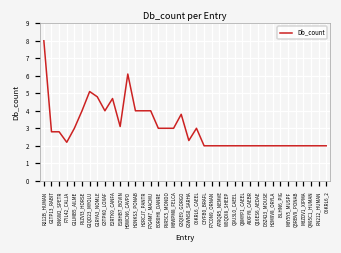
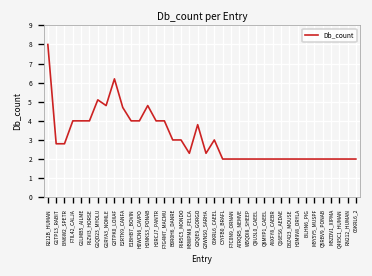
  {
    "R212B_HUMAN": 8.0,
    "G1TP13_RABIT": 2.8,
    "I3N6W2_SPETR": 2.8,
-   "F7IL42_CALJA": 2.2,
-   "G1LMB5_AILME": 3,
+   "F7IL42_CALJA": 4.0,
+   "G1LMB5_AILME": 4,
    "F6ZVI3_HORSE": 4.0,
    "G1QD23_MYOLU": 5.1,
    "G1RYA3_NOMLE": 4.8,
-   "G3TPK0_LOXAF": 4.0,
+   "G3TPK0_LOXAF": 6.2,
    "E2RTK9_CANFA": 4.7,
-   "E1BHB7_BOVIN": 3.1,
-   "H0WCN6_CAVPO": 6.1,
-   "H2NKS3_PONAB": 4.0,
+   "E1BHB7_BOVIN": 4.0,
+   "H0WCN6_CAVPO": 4.0,
+   "H2NKS3_PONAB": 4.8,
    "H2RCJ7_PANTR": 4.0,
    "F7G4M7_MACMU": 4.0,
    "B0R0H6_DANRE": 3.0,
    "F6R5C5_MONDO": 3.0,
-   "M3WPM8_FELCA": 3.0,
+   "M3WPM8_FELCA": 2.3,
    "G3QIE9_GORGO": 3.8,
    "G3WNS0_SARHA": 2.3,
    "C6KRL6_CAEEL": 3.0,
    "C3YFB0_BRAFL": 2.0,
    "F7C0N9_ORNAN": 2.0,
    "A7RQR5_NEMVE": 2.0,
    "W5QDI8_SHEEP": 2.0,
    "Q9U3L0_CAEEL": 2.0,
    "Q8MYP1_CAEEL": 2.0,
    "A8XFY8_CAEBR": 2.0,
    "Q16ES6_AEDAE": 2.0,
    "D3Z423_MOUSE": 2.0,
    "H2M9V8_ORYLA": 2.0,
    "I3LHN6_PIG": 2.0,
    "M3Y5Y5_MUSPF": 2.0,
    "Q5RBV9_PONAB": 2.0,
    "M3ZDV1_XIPMA": 2.0,
    "Q495C1_HUMAN": 2.0,
    "RN212_HUMAN": 2.0,
    "C6KRL6_2": 2.0
  }
